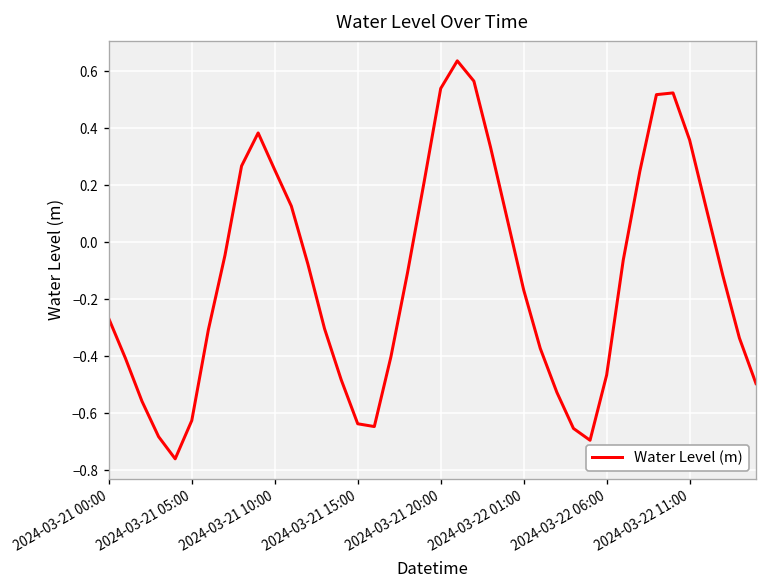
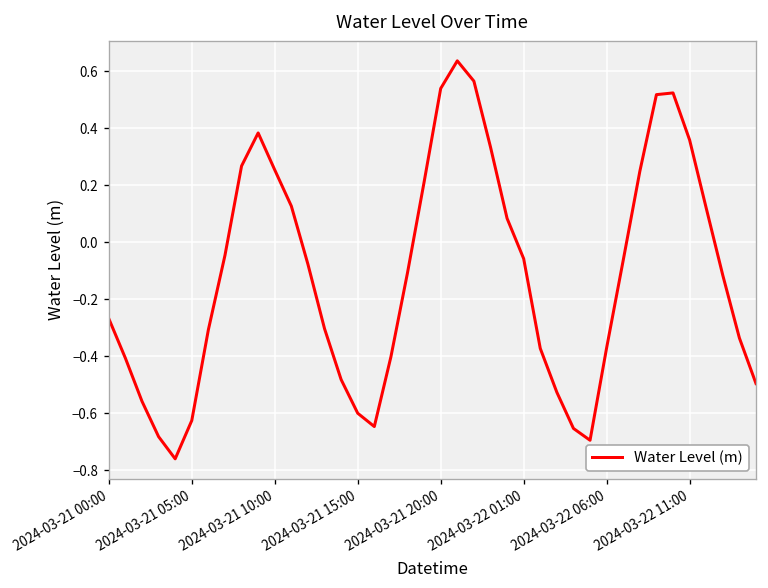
  {
    "2024-03-21 00:00": -0.27,
    "2024-03-21 05:00": -0.63,
    "2024-03-21 10:00": 0.25,
-   "2024-03-21 15:00": -0.64,
+   "2024-03-21 15:00": -0.60,
    "2024-03-21 20:00": 0.54,
-   "2024-03-22 01:00": -0.17,
-   "2024-03-22 06:00": -0.47,
+   "2024-03-22 01:00": -0.06,
+   "2024-03-22 06:00": -0.37,
    "2024-03-22 11:00": 0.36
  }
